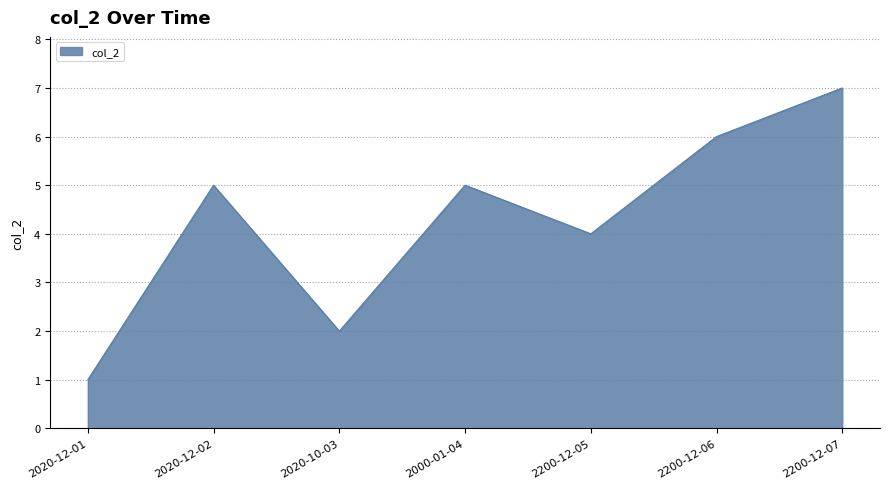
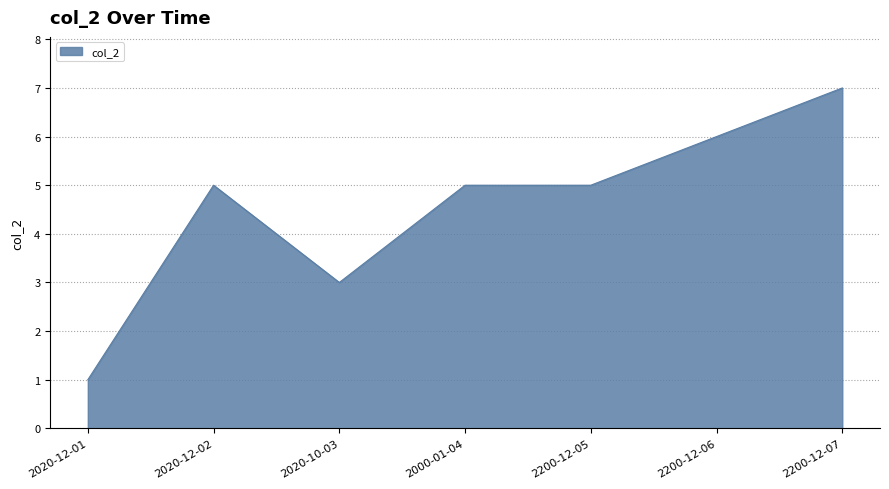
  {
    "2020-12-01": 1,
    "2020-12-02": 5,
-   "2020-10-03": 2,
+   "2020-10-03": 3,
    "2000-01-04": 5,
-   "2200-12-05": 4,
+   "2200-12-05": 5,
    "2200-12-06": 6,
    "2200-12-07": 7
  }
